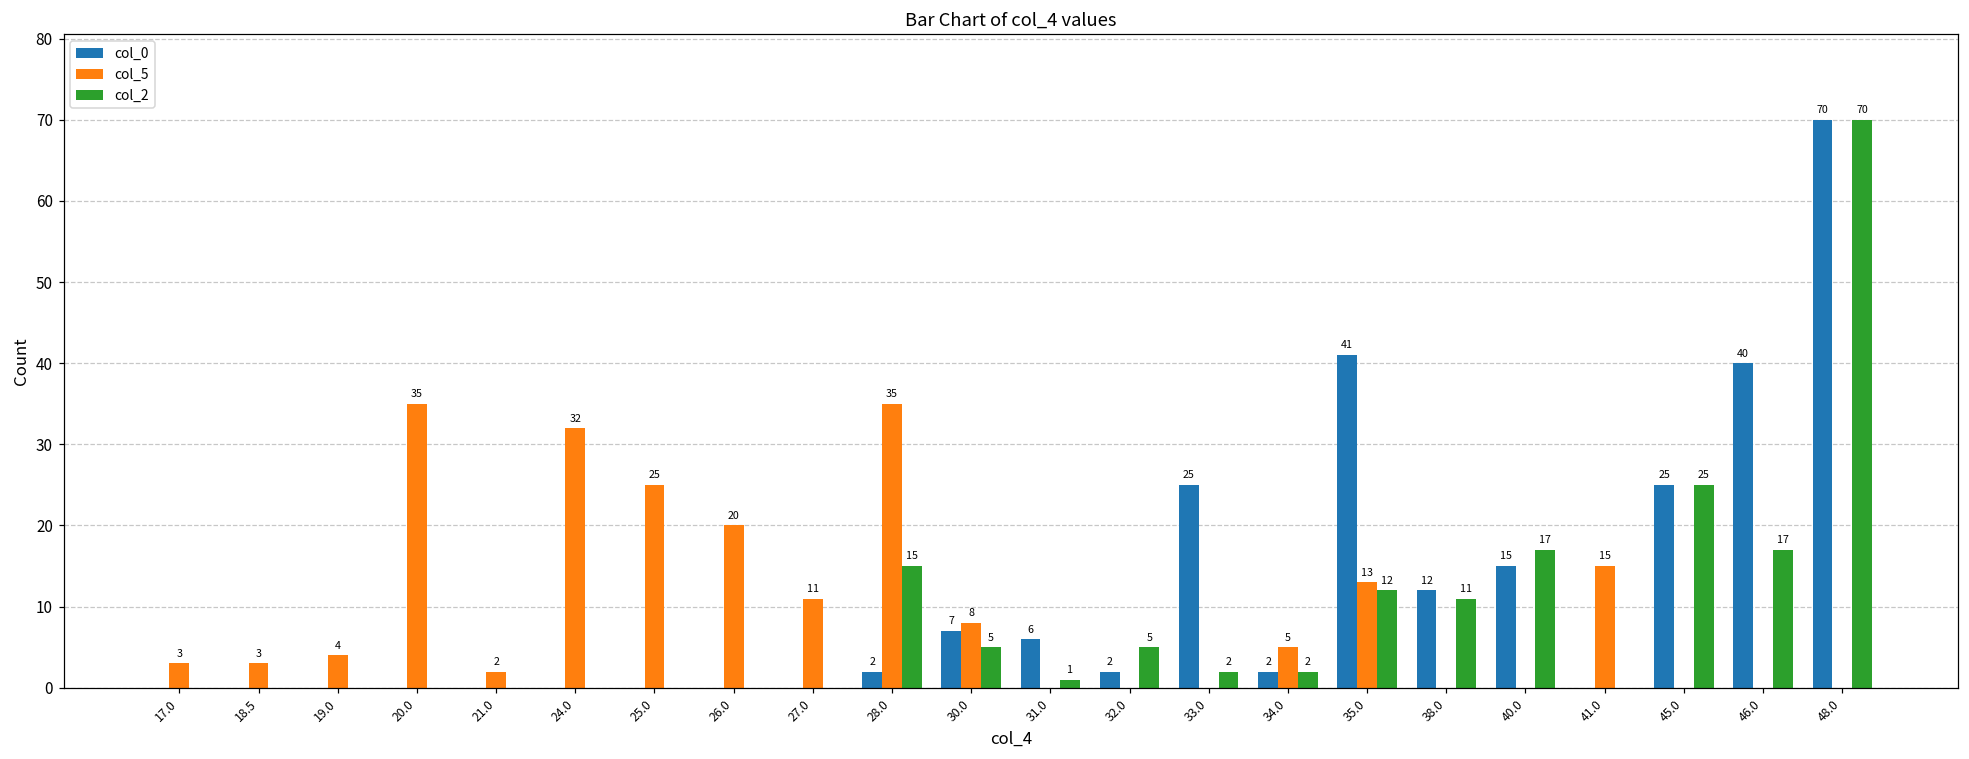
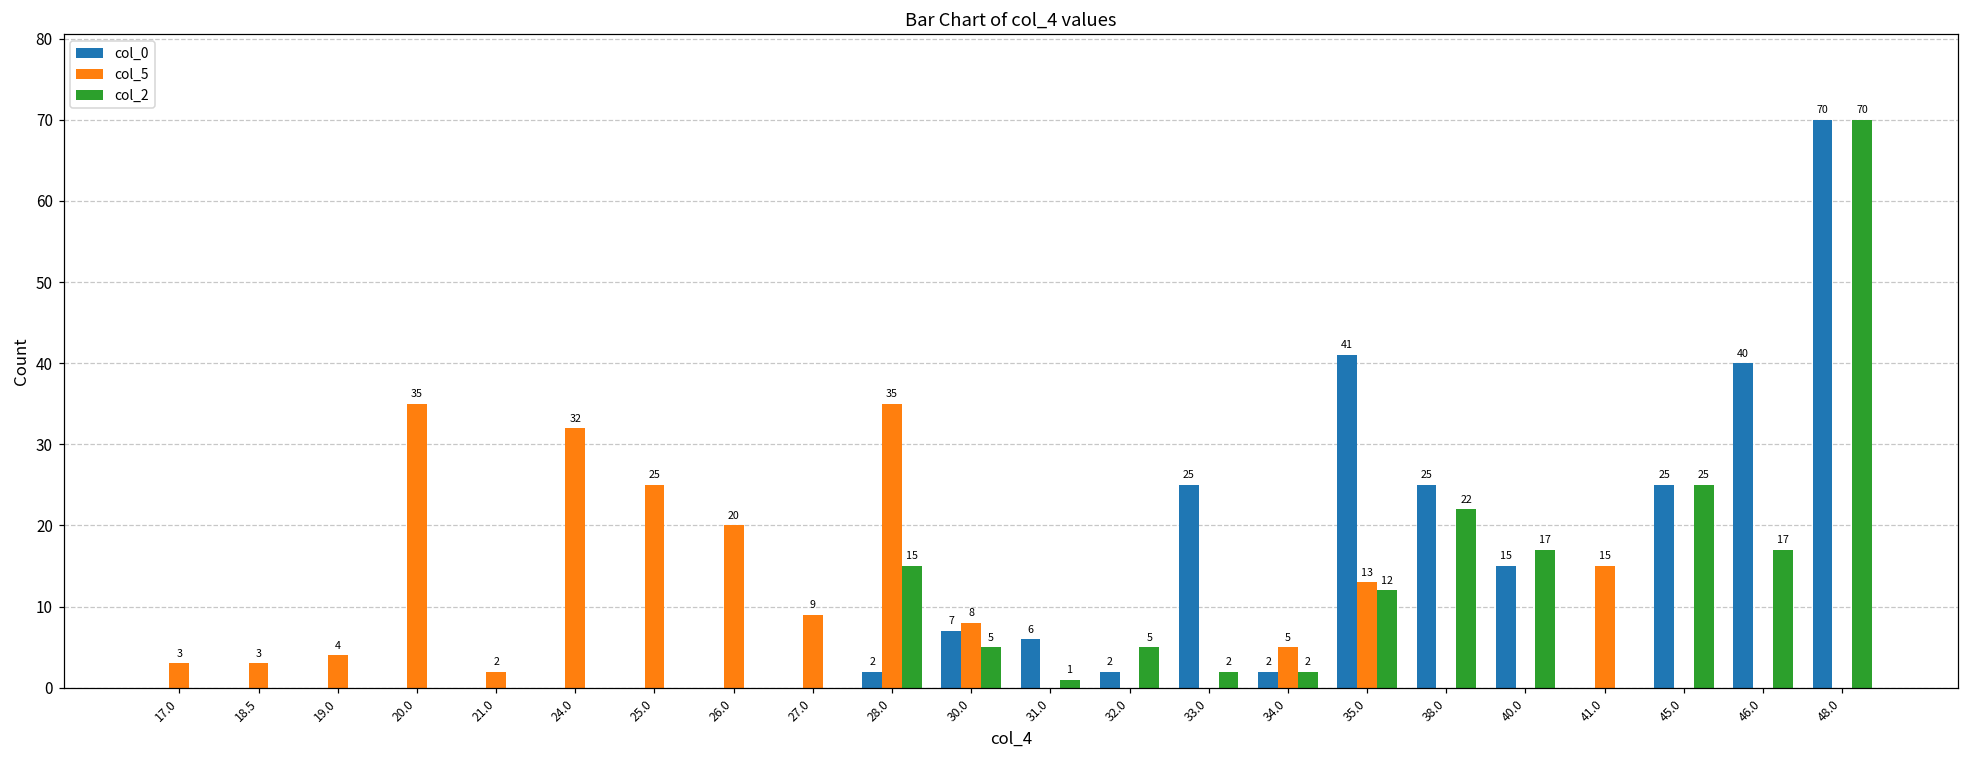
  {
    "col_0": {
      "28.0": 2,
      "30.0": 7,
      "31.0": 6,
      "32.0": 2,
      "33.0": 25,
      "34.0": 2,
      "35.0": 41,
-     "38.0": 12,
+     "38.0": 25,
      "40.0": 15,
      "45.0": 25,
      "46.0": 40,
      "48.0": 70
    },
    "col_5": {
      "17.0": 3,
      "18.5": 3,
      "19.0": 4,
      "20.0": 35,
      "21.0": 2,
      "24.0": 32,
      "25.0": 25,
      "26.0": 20,
-     "27.0": 11,
+     "27.0": 9,
      "28.0": 35,
      "30.0": 8,
      "34.0": 5,
      "35.0": 13,
      "41.0": 15
    },
    "col_2": {
      "28.0": 15,
      "30.0": 5,
      "31.0": 1,
      "32.0": 5,
      "33.0": 2,
      "34.0": 2,
      "35.0": 12,
-     "38.0": 11,
+     "38.0": 22,
      "40.0": 17,
      "45.0": 25,
      "46.0": 17,
      "48.0": 70
    }
  }
